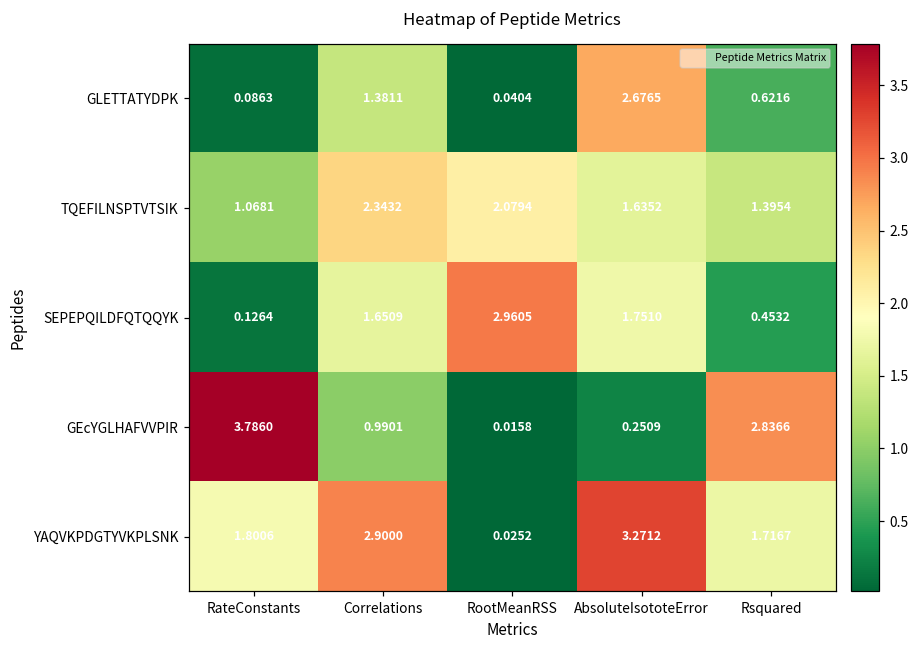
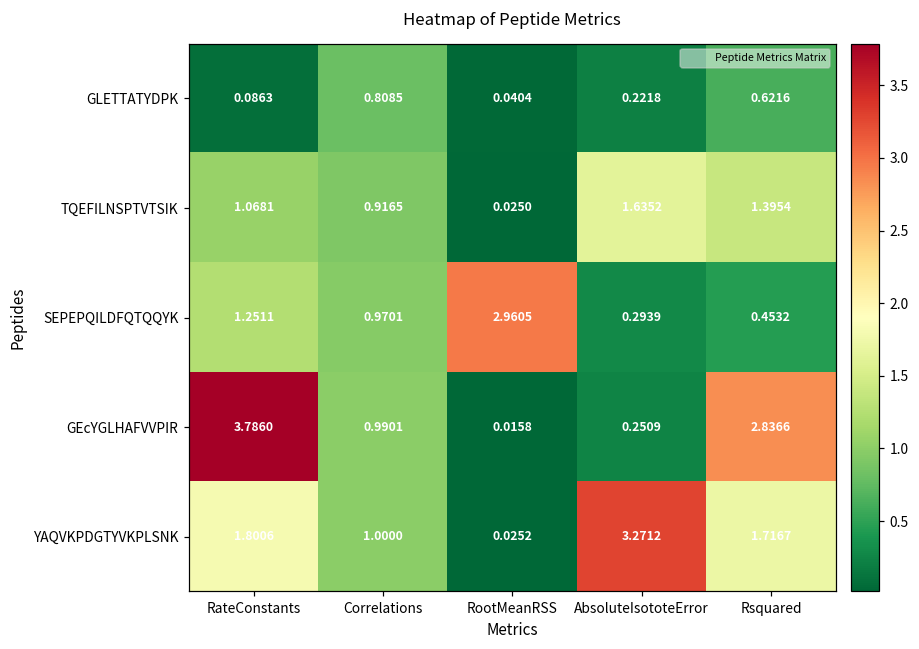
  {
    "GLETTATYDPK": {
      "RateConstants": 0.0863,
-     "Correlations": 1.3811,
+     "Correlations": 0.8085,
      "RootMeanRSS": 0.0404,
-     "AbsoluteIsototeError": 2.6765,
+     "AbsoluteIsototeError": 0.2218,
      "Rsquared": 0.6216
    },
    "TQEFILNSPTVTSIK": {
      "RateConstants": 1.0681,
-     "Correlations": 2.3432,
-     "RootMeanRSS": 2.0794,
+     "Correlations": 0.9165,
+     "RootMeanRSS": 0.0250,
      "AbsoluteIsototeError": 1.6352,
      "Rsquared": 1.3954
    },
    "SEPEPQILDFQTQQYK": {
-     "RateConstants": 0.1264,
-     "Correlations": 1.6509,
+     "RateConstants": 1.2511,
+     "Correlations": 0.9701,
      "RootMeanRSS": 2.9605,
-     "AbsoluteIsototeError": 1.7510,
+     "AbsoluteIsototeError": 0.2939,
      "Rsquared": 0.4532
    },
    "GEcYGLHAFVVPIR": {
      "RateConstants": 3.7860,
      "Correlations": 0.9901,
      "RootMeanRSS": 0.0158,
      "AbsoluteIsototeError": 0.2509,
      "Rsquared": 2.8366
    },
    "YAQVKPDGTYVKPLSNK": {
      "RateConstants": 1.8006,
-     "Correlations": 2.9000,
+     "Correlations": 1.0000,
      "RootMeanRSS": 0.0252,
      "AbsoluteIsototeError": 3.2712,
      "Rsquared": 1.7167
    }
  }
